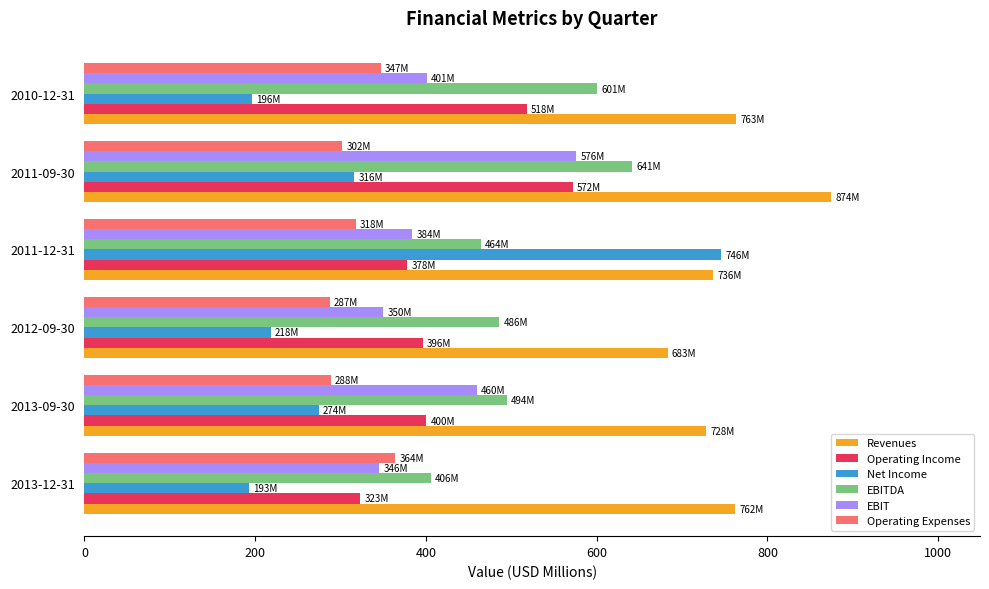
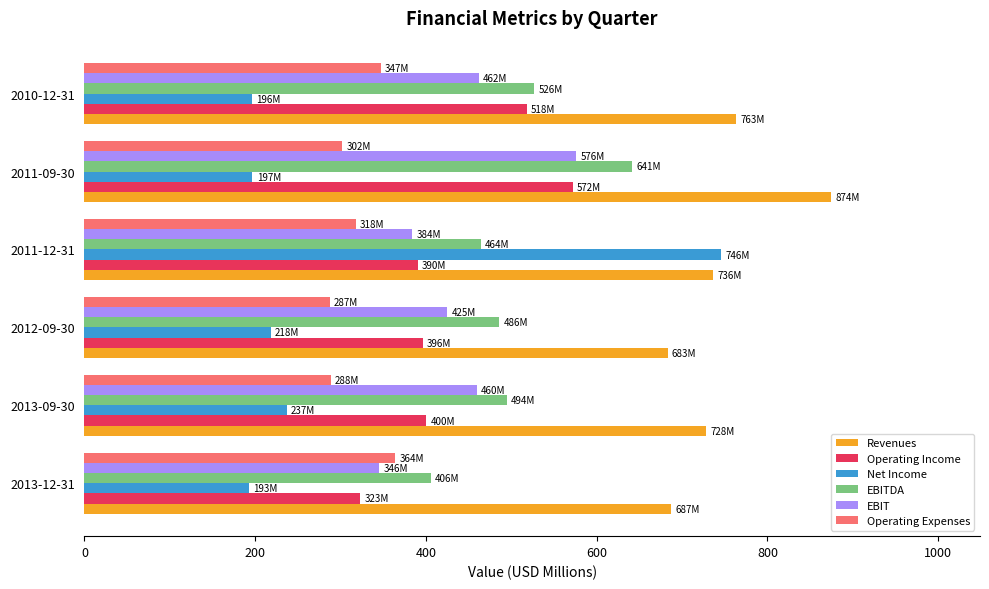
  {
    "Revenues": {
      "2010-12-31": "763M",
      "2011-09-30": "874M",
      "2011-12-31": "736M",
      "2012-09-30": "683M",
      "2013-09-30": "728M",
-     "2013-12-31": "762M"
+     "2013-12-31": "687M"
    },
    "Operating Income": {
      "2010-12-31": "518M",
      "2011-09-30": "572M",
-     "2011-12-31": "378M",
+     "2011-12-31": "390M",
      "2012-09-30": "396M",
      "2013-09-30": "400M",
      "2013-12-31": "323M"
    },
    "Net Income": {
      "2010-12-31": "196M",
-     "2011-09-30": "316M",
+     "2011-09-30": "197M",
      "2011-12-31": "746M",
      "2012-09-30": "218M",
-     "2013-09-30": "274M",
+     "2013-09-30": "237M",
      "2013-12-31": "193M"
    },
    "EBITDA": {
-     "2010-12-31": "601M",
+     "2010-12-31": "526M",
      "2011-09-30": "641M",
      "2011-12-31": "464M",
      "2012-09-30": "486M",
      "2013-09-30": "494M",
      "2013-12-31": "406M"
    },
    "EBIT": {
-     "2010-12-31": "401M",
+     "2010-12-31": "462M",
      "2011-09-30": "576M",
      "2011-12-31": "384M",
-     "2012-09-30": "350M",
+     "2012-09-30": "425M",
      "2013-09-30": "460M",
      "2013-12-31": "346M"
    },
    "Operating Expenses": {
      "2010-12-31": "347M",
      "2011-09-30": "302M",
      "2011-12-31": "318M",
      "2012-09-30": "287M",
      "2013-09-30": "288M",
      "2013-12-31": "364M"
    }
  }
